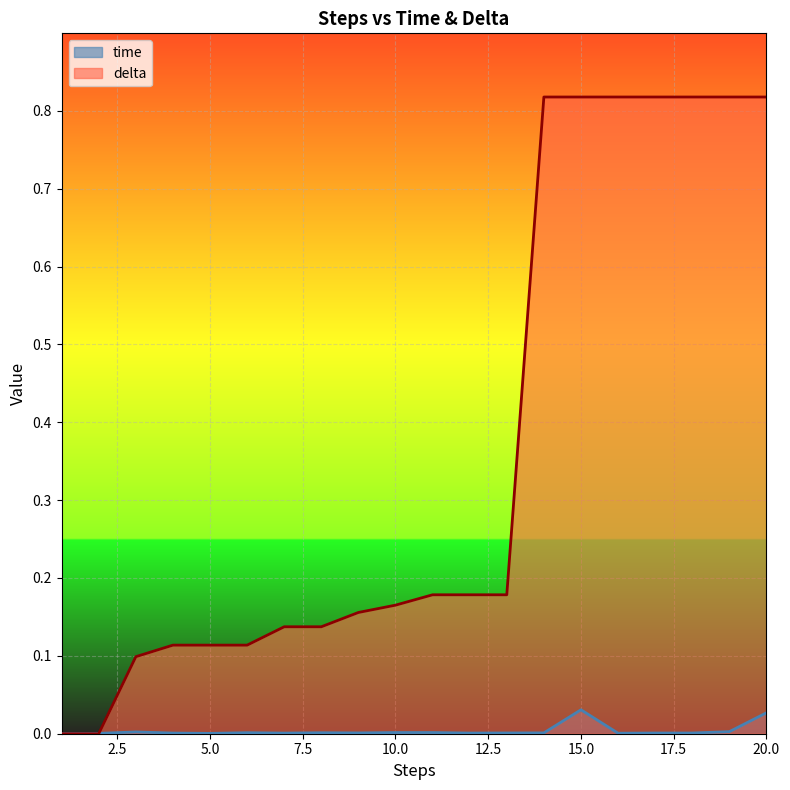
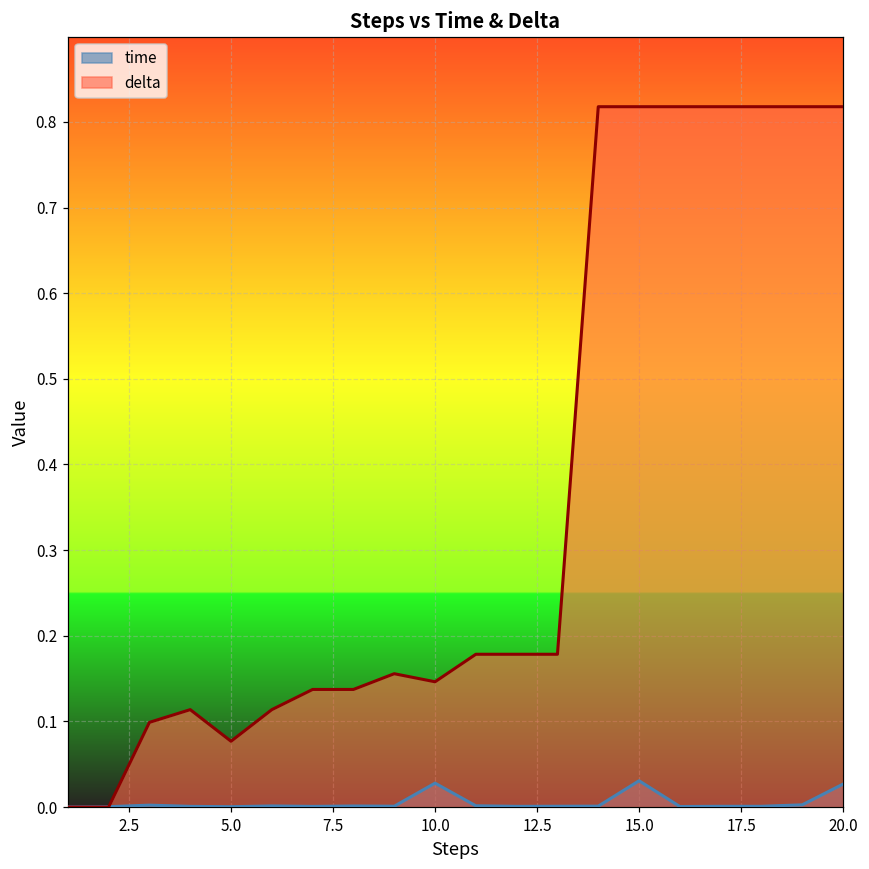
  {
    "time": {
      "5.0": 0.00,
-     "10.0": 0.00,
+     "10.0": 0.03,
      "15.0": 0.03,
      "20.0": 0.03
    },
    "delta": {
-     "5.0": 0.11,
-     "10.0": 0.17,
+     "5.0": 0.08,
+     "10.0": 0.15,
      "15.0": 0.82,
      "20.0": 0.82
    }
  }
